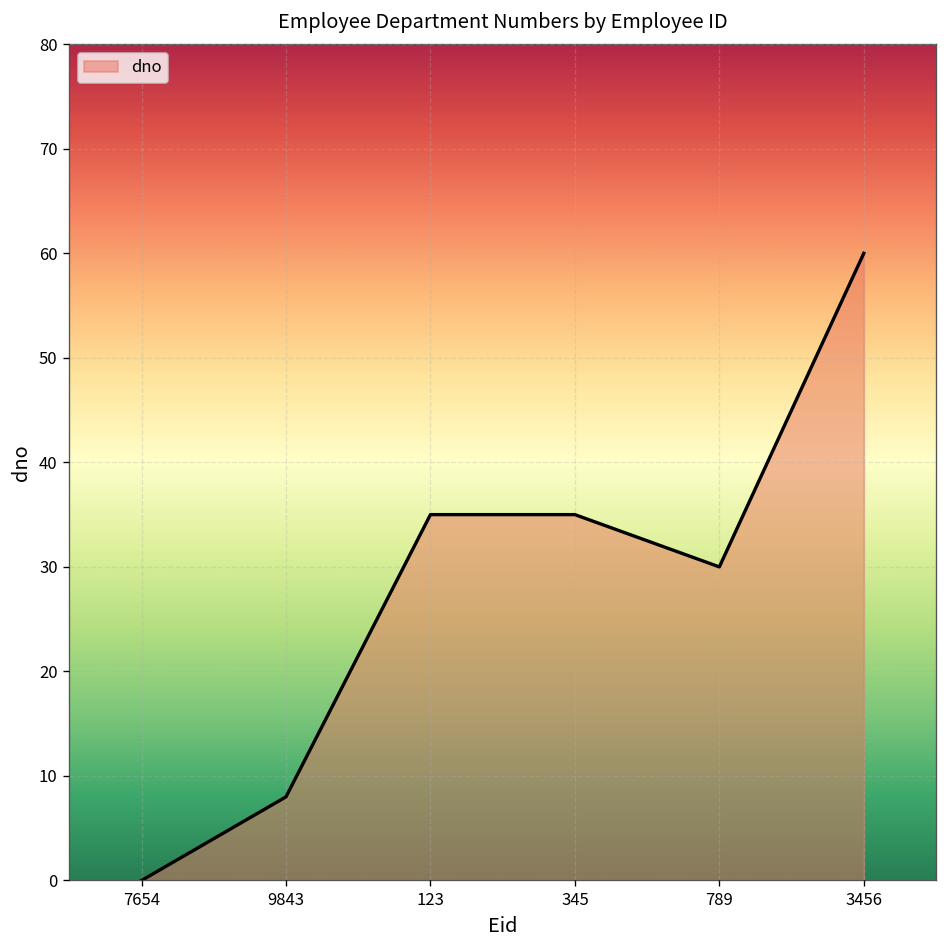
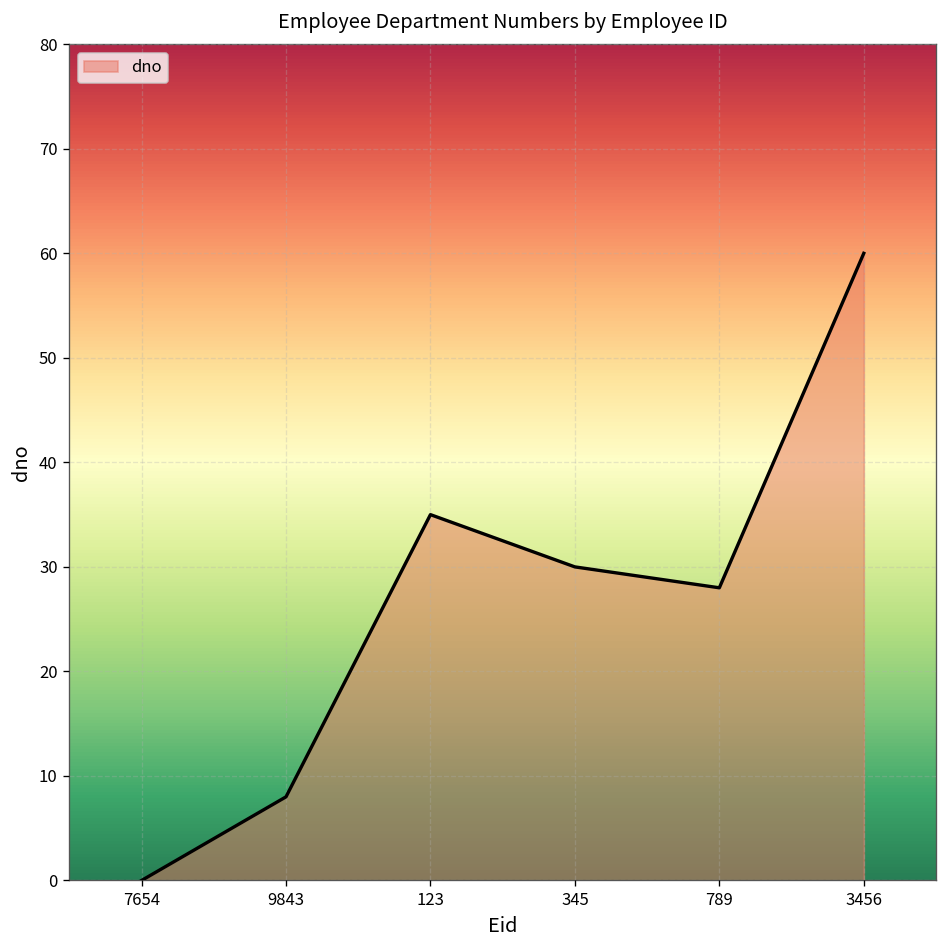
  {
    "7654": 0,
    "9843": 8,
    "123": 35,
-   "345": 35,
-   "789": 30,
+   "345": 30,
+   "789": 28,
    "3456": 60
  }
